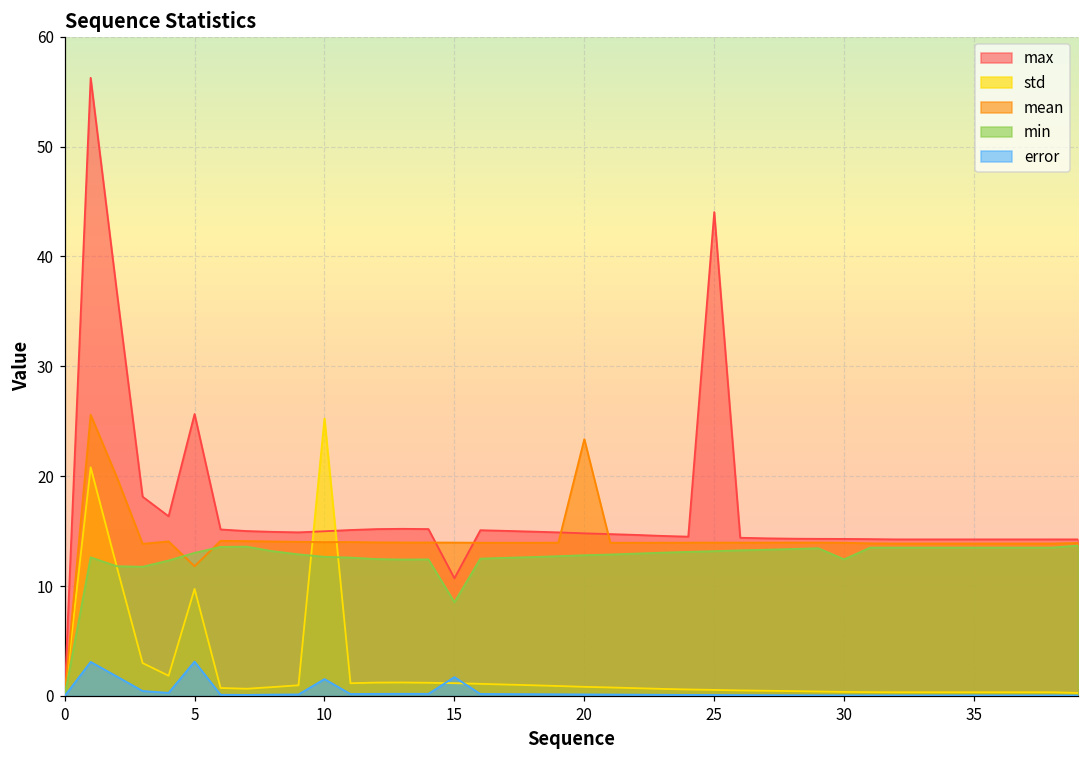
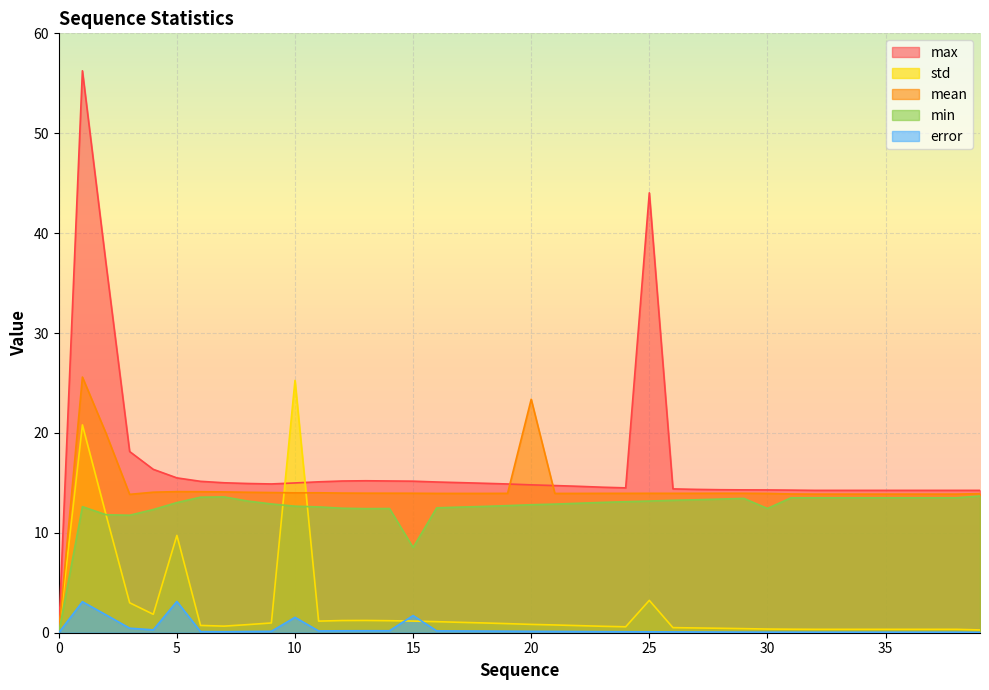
  {
    "max": {
-     "5": 26,
+     "5": 16,
      "10": 15,
-     "15": 11,
+     "15": 15,
      "20": 15,
      "25": 44,
      "30": 14,
      "35": 14
    },
    "std": {
      "5": 10,
      "10": 25,
      "15": 1,
      "20": 1,
-     "25": 1,
+     "25": 3,
      "30": 0,
      "35": 0
    },
    "mean": {
-     "5": 12,
+     "5": 14,
      "10": 14,
      "15": 14,
      "20": 23,
      "25": 14,
      "30": 14,
      "35": 14
    },
    "min": {
      "5": 13,
      "10": 13,
      "15": 9,
      "20": 13,
      "25": 13,
      "30": 12,
      "35": 14
    },
    "error": {
      "5": 3,
      "10": 2,
      "15": 2,
      "20": 0,
      "25": 0,
      "30": 0,
      "35": 0
    }
  }
